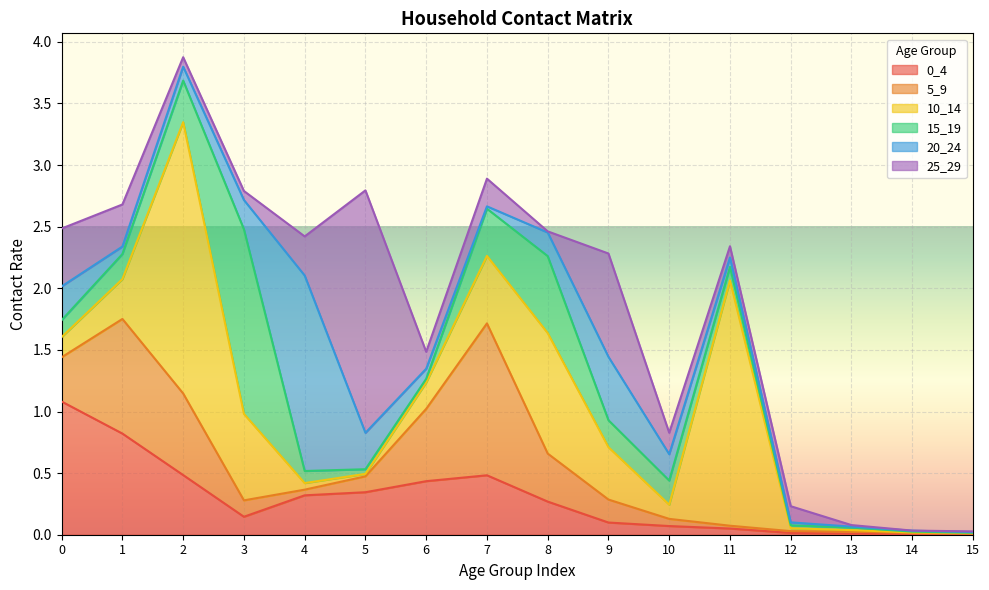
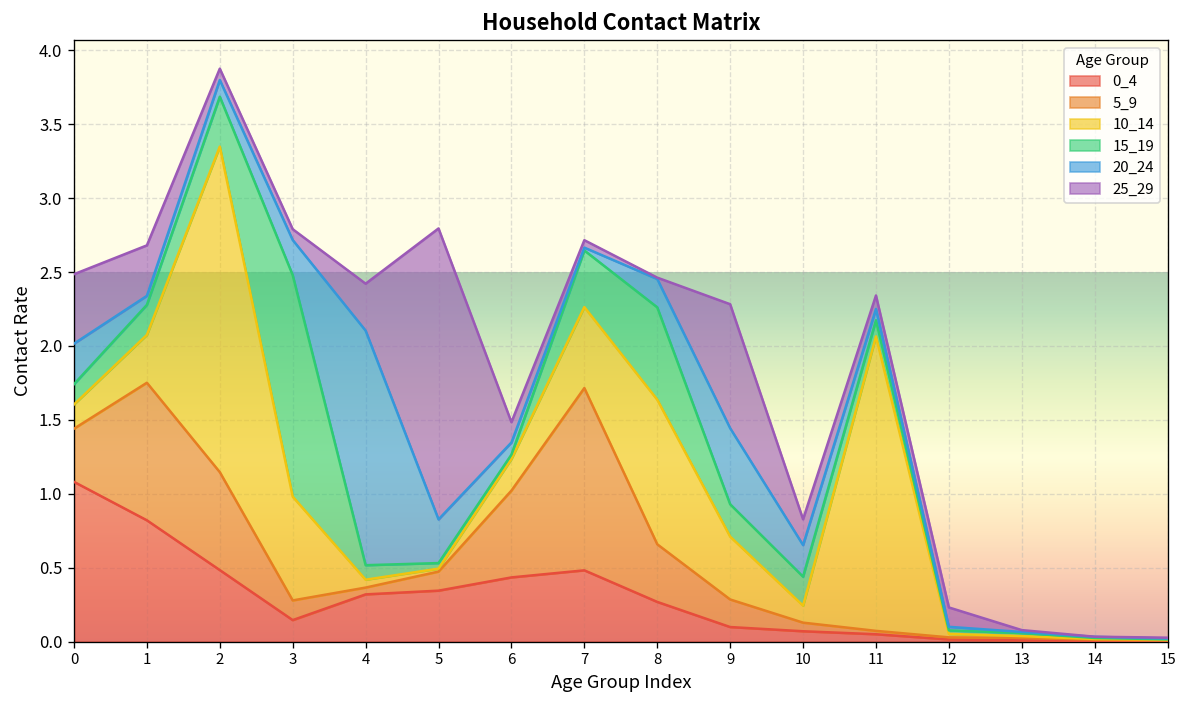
  {
    "10_14": {
      "0": 0.16,
      "1": 0.32,
      "2": 2.20,
      "3": 0.70,
      "4": 0.05,
      "6": 0.21,
      "7": 0.55,
      "8": 0.98,
      "9": 0.43,
      "10": 0.11,
      "11": 1.99,
      "12": 0.02
    },
    "15_19": {
      "0": 0.14,
      "1": 0.20,
      "2": 0.34,
      "3": 1.50,
      "4": 0.10,
      "5": 0.04,
      "6": 0.03,
      "8": 0.62,
      "9": 0.22,
      "10": 0.20,
      "11": 0.11,
      "12": 0.02
    },
    "20_24": {
      "0": 0.27,
      "1": 0.06,
      "2": 0.11,
      "3": 0.24,
      "4": 1.59,
      "5": 0.30,
      "6": 0.08,
      "9": 0.51,
      "10": 0.21,
      "11": 0.08,
      "12": 0.02
    },
    "25_29": {
      "0": 0.47,
      "1": 0.34,
      "2": 0.08,
      "3": 0.07,
      "4": 0.32,
      "5": 1.97,
      "6": 0.14,
-     "7": 0.22,
+     "7": 0.05,
      "9": 0.84,
      "10": 0.17,
      "11": 0.09,
      "12": 0.13
    }
  }
